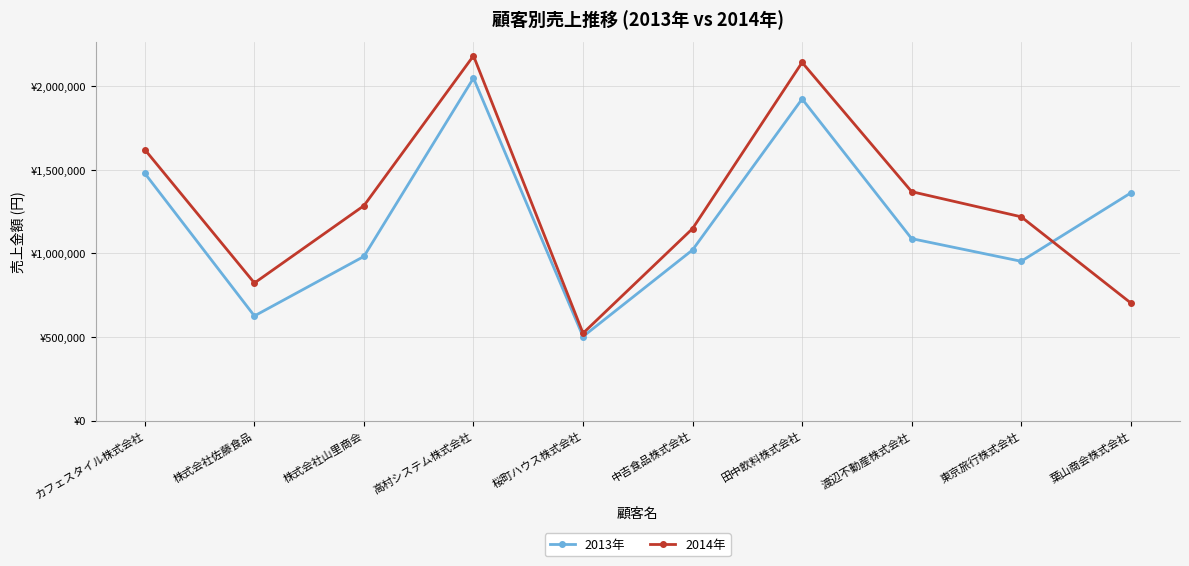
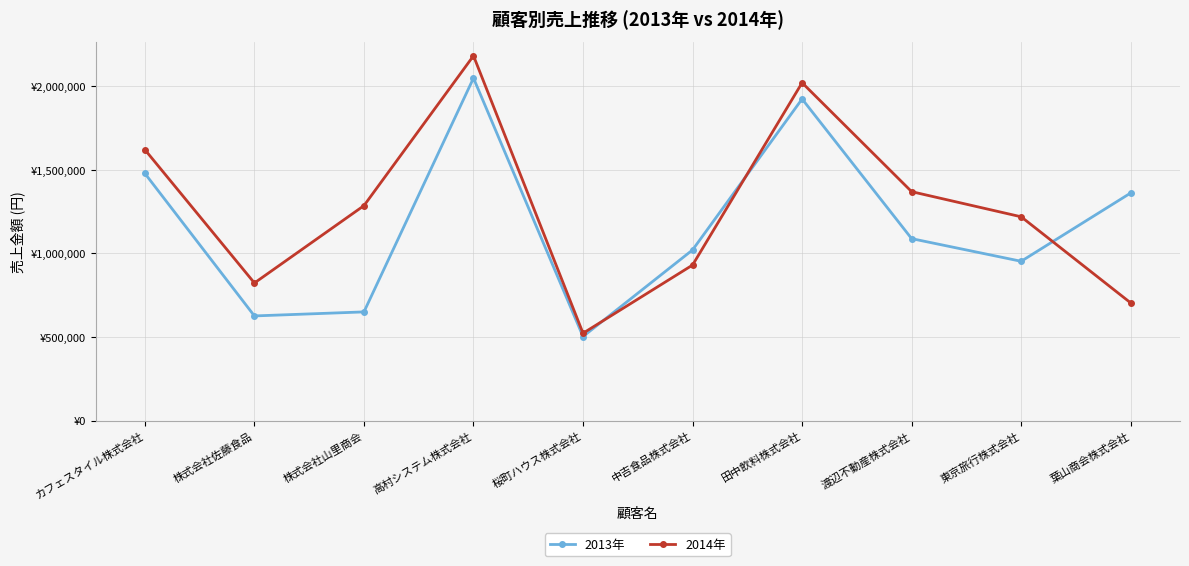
  {
    "2013年": {
      "カフェスタイル株式会社": "¥1,480,000",
      "株式会社佐藤食品": "¥630,000",
-     "株式会社山里商会": "¥980,000",
+     "株式会社山里商会": "¥650,000",
      "高村システム株式会社": "¥2,050,000",
      "桜町ハウス株式会社": "¥500,000",
      "中吉食品株式会社": "¥1,020,000",
      "田中飲料株式会社": "¥1,920,000",
      "渡辺不動産株式会社": "¥1,090,000",
      "東京旅行株式会社": "¥950,000",
      "葉山商会株式会社": "¥1,360,000"
    },
    "2014年": {
      "カフェスタイル株式会社": "¥1,620,000",
      "株式会社佐藤食品": "¥820,000",
      "株式会社山里商会": "¥1,290,000",
      "高村システム株式会社": "¥2,180,000",
      "桜町ハウス株式会社": "¥520,000",
-     "中吉食品株式会社": "¥1,150,000",
-     "田中飲料株式会社": "¥2,140,000",
+     "中吉食品株式会社": "¥930,000",
+     "田中飲料株式会社": "¥2,020,000",
      "渡辺不動産株式会社": "¥1,370,000",
      "東京旅行株式会社": "¥1,220,000",
      "葉山商会株式会社": "¥700,000"
    }
  }
